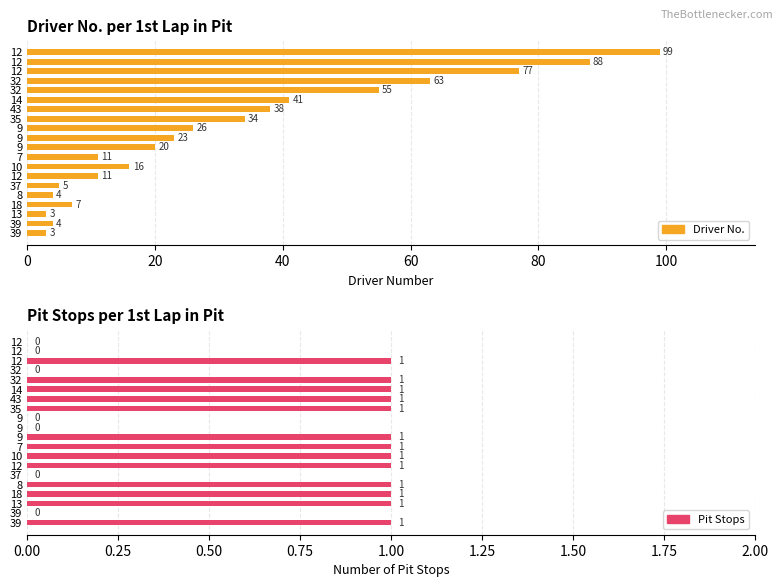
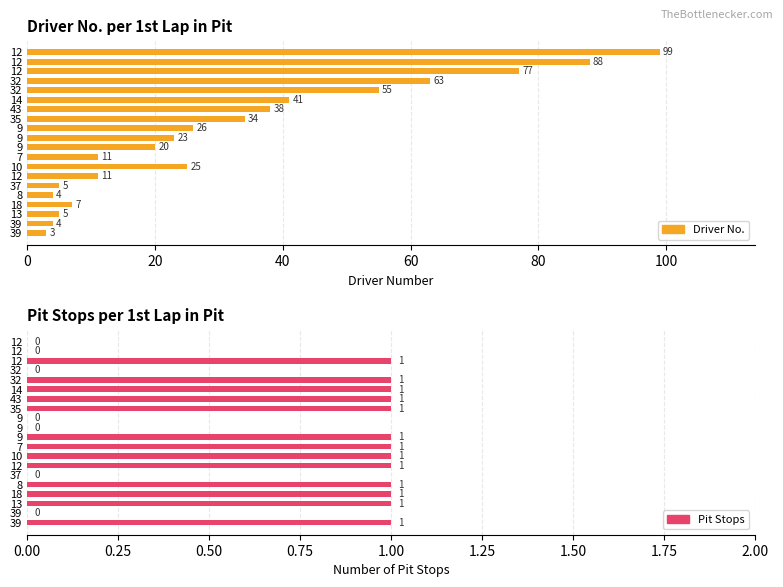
  {
    "Driver No. per 1st Lap in Pit": {
      "14": 41,
      "43": 38,
      "35": 34,
      "7": 11,
-     "10": 16,
+     "10": 25,
      "37": 5,
      "8": 4,
      "18": 7,
-     "13": 3
+     "13": 5
    },
    "Pit Stops per 1st Lap in Pit": {
      "14": 1,
      "43": 1,
      "35": 1,
      "7": 1,
      "10": 1,
      "37": 0,
      "8": 1,
      "18": 1,
      "13": 1
    }
  }
